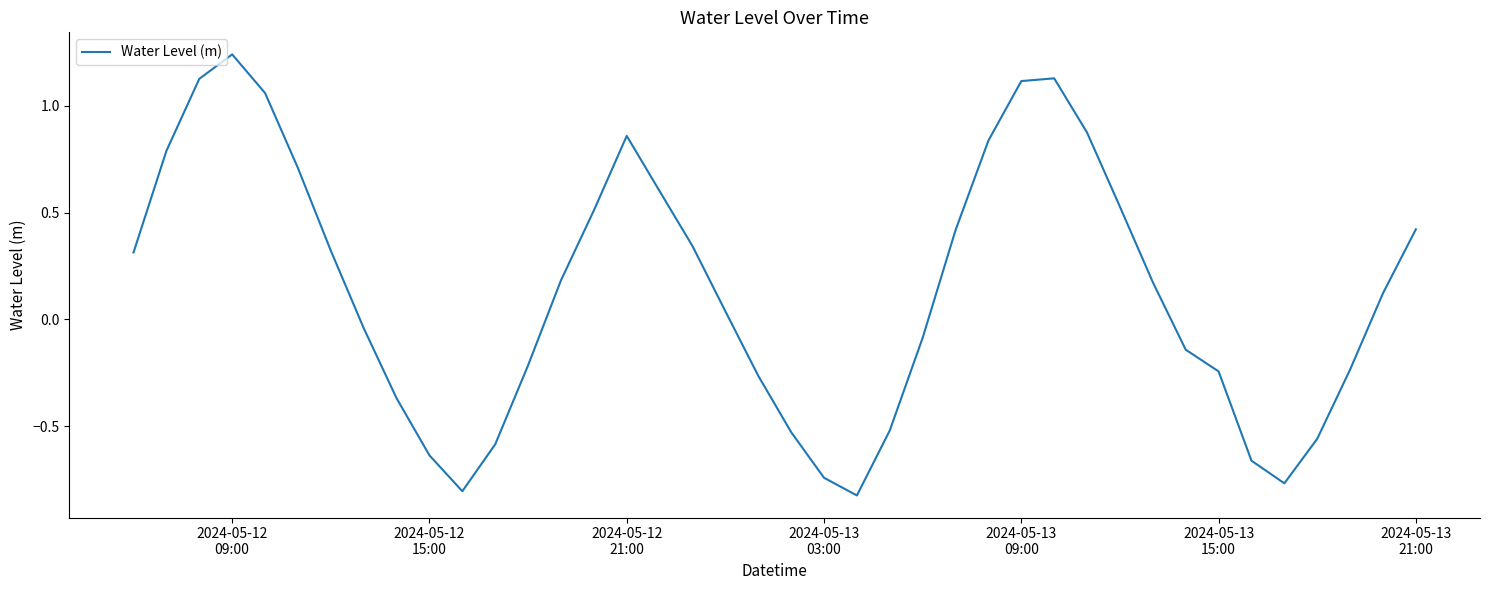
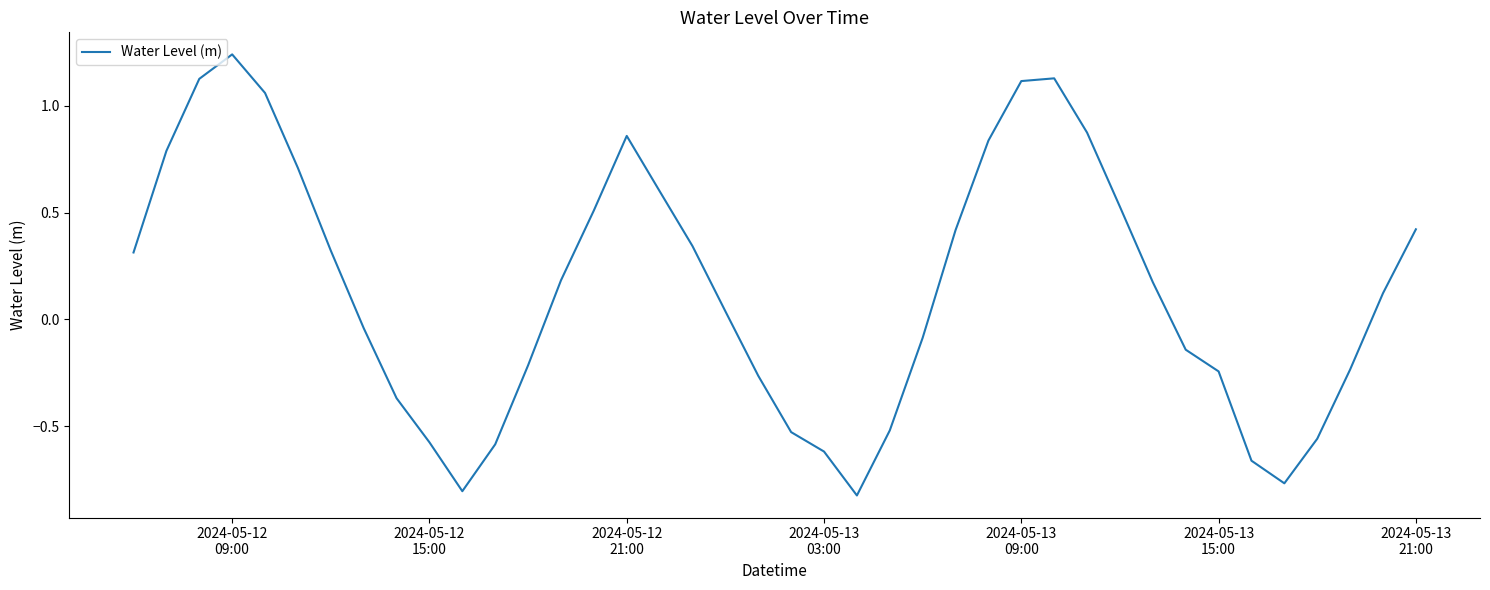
  {
    "2024-05-12 09:00": 1.24,
-   "2024-05-12 15:00": -0.64,
+   "2024-05-12 15:00": -0.58,
    "2024-05-12 21:00": 0.86,
-   "2024-05-13 03:00": -0.74,
+   "2024-05-13 03:00": -0.62,
    "2024-05-13 09:00": 1.12,
    "2024-05-13 15:00": -0.24,
    "2024-05-13 21:00": 0.42
  }
